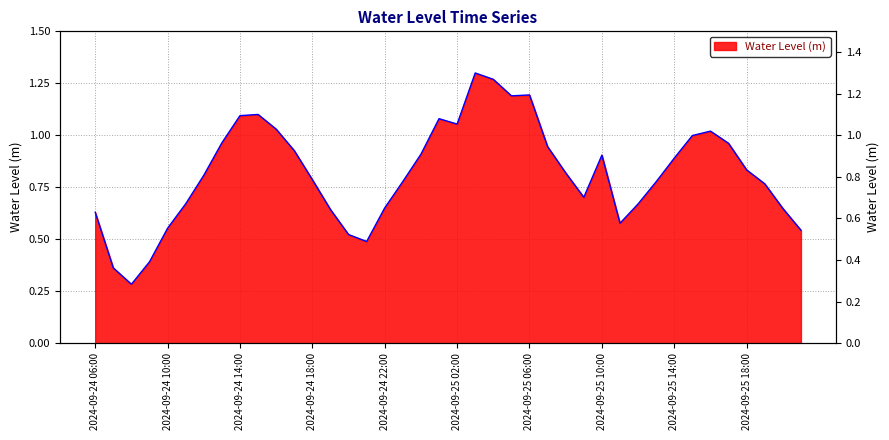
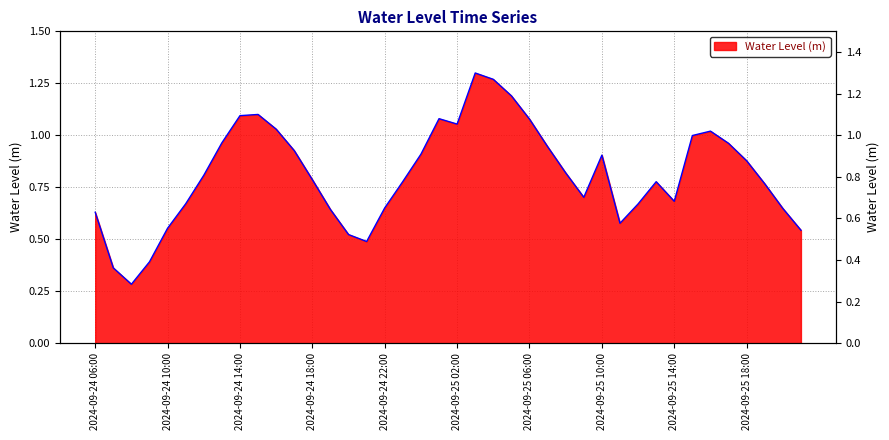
  {
    "2024-09-24 06:00": 0.63,
    "2024-09-24 10:00": 0.55,
    "2024-09-24 14:00": 1.09,
    "2024-09-24 18:00": 0.79,
    "2024-09-24 22:00": 0.65,
    "2024-09-25 02:00": 1.05,
-   "2024-09-25 06:00": 1.19,
+   "2024-09-25 06:00": 1.08,
    "2024-09-25 10:00": 0.90,
-   "2024-09-25 14:00": 0.89,
-   "2024-09-25 18:00": 0.83
+   "2024-09-25 14:00": 0.68,
+   "2024-09-25 18:00": 0.88
  }
